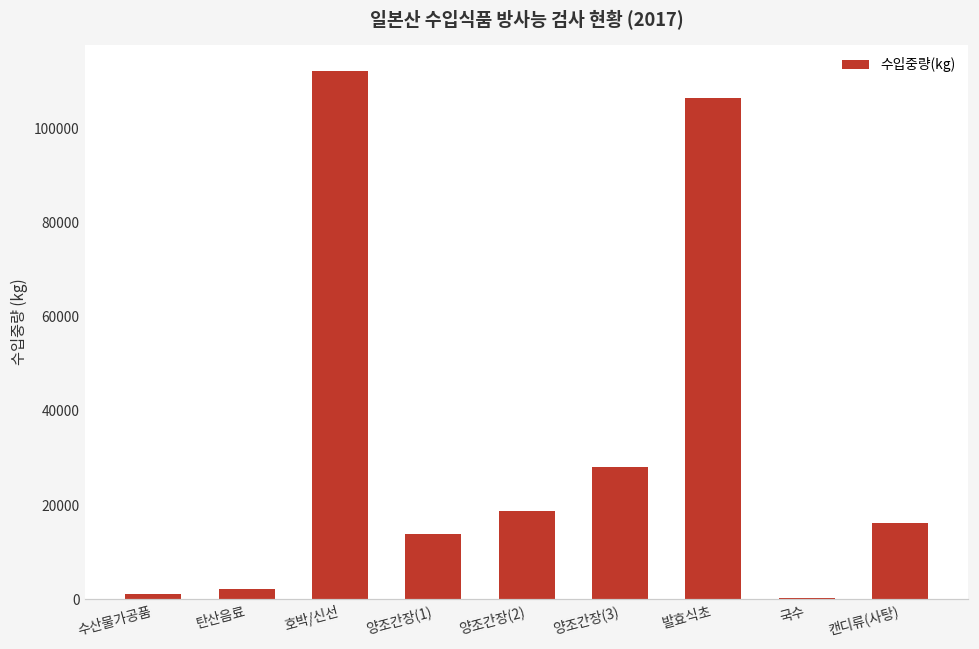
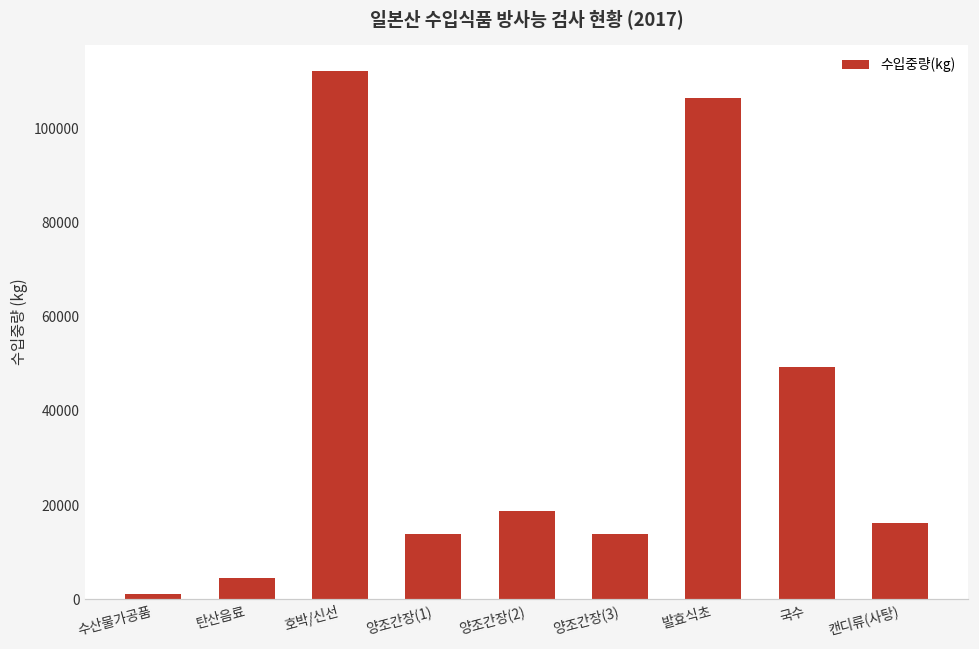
  {
    "수산물가공품": 1000,
-   "탄산음료": 2000,
+   "탄산음료": 4000,
    "호박/신선": 112000,
    "양조간장(1)": 14000,
    "양조간장(2)": 19000,
-   "양조간장(3)": 28000,
+   "양조간장(3)": 14000,
    "발효식초": 106000,
-   "국수": 0,
+   "국수": 49000,
    "캔디류(사탕)": 16000
  }
